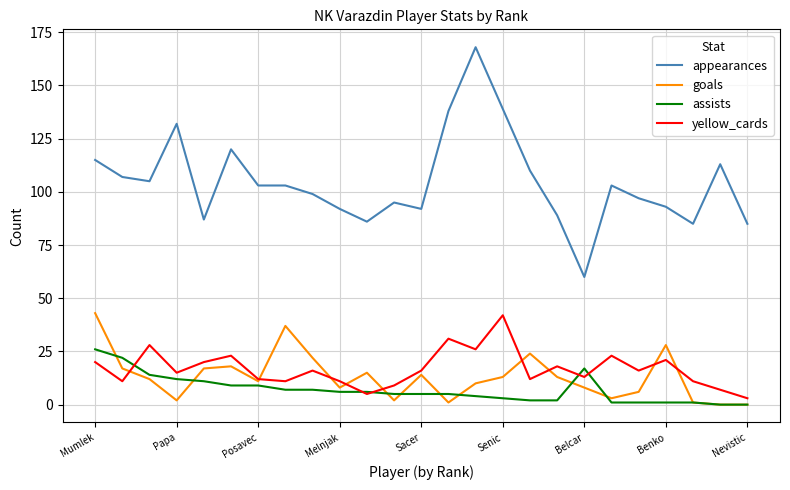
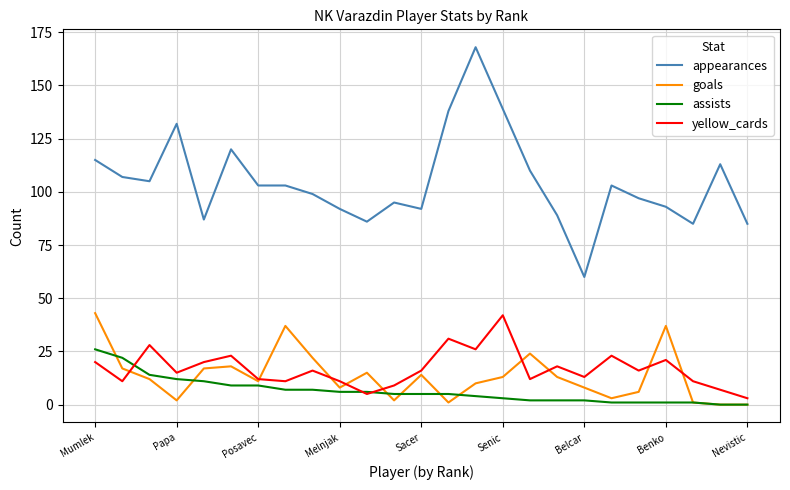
  {
    "appearances": {
      "Mumlek": 115,
      "Papa": 132,
      "Posavec": 103,
      "Melnjak": 92,
      "Sacer": 92,
      "Senic": 139,
      "Belcar": 60,
      "Benko": 93,
      "Nevistic": 85
    },
    "goals": {
      "Mumlek": 43,
      "Papa": 2,
      "Melnjak": 8,
      "Sacer": 14,
      "Senic": 13,
      "Belcar": 8,
-     "Benko": 28
+     "Benko": 37
    },
    "assists": {
      "Mumlek": 26,
      "Papa": 12,
      "Posavec": 9,
      "Melnjak": 6,
      "Sacer": 5,
      "Senic": 3,
-     "Belcar": 17,
+     "Belcar": 2,
      "Benko": 1
    },
    "yellow_cards": {
      "Mumlek": 20,
      "Papa": 15,
      "Melnjak": 11,
      "Sacer": 16,
      "Senic": 42,
      "Belcar": 13,
      "Benko": 21,
      "Nevistic": 3
    }
  }
